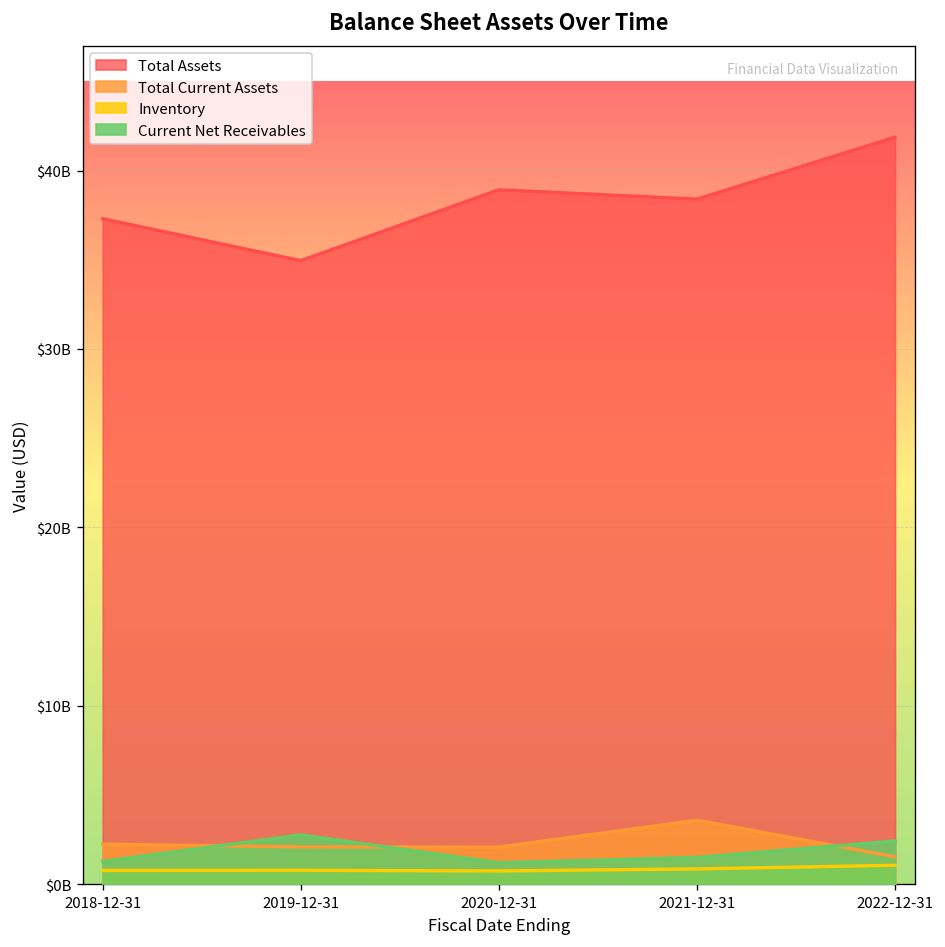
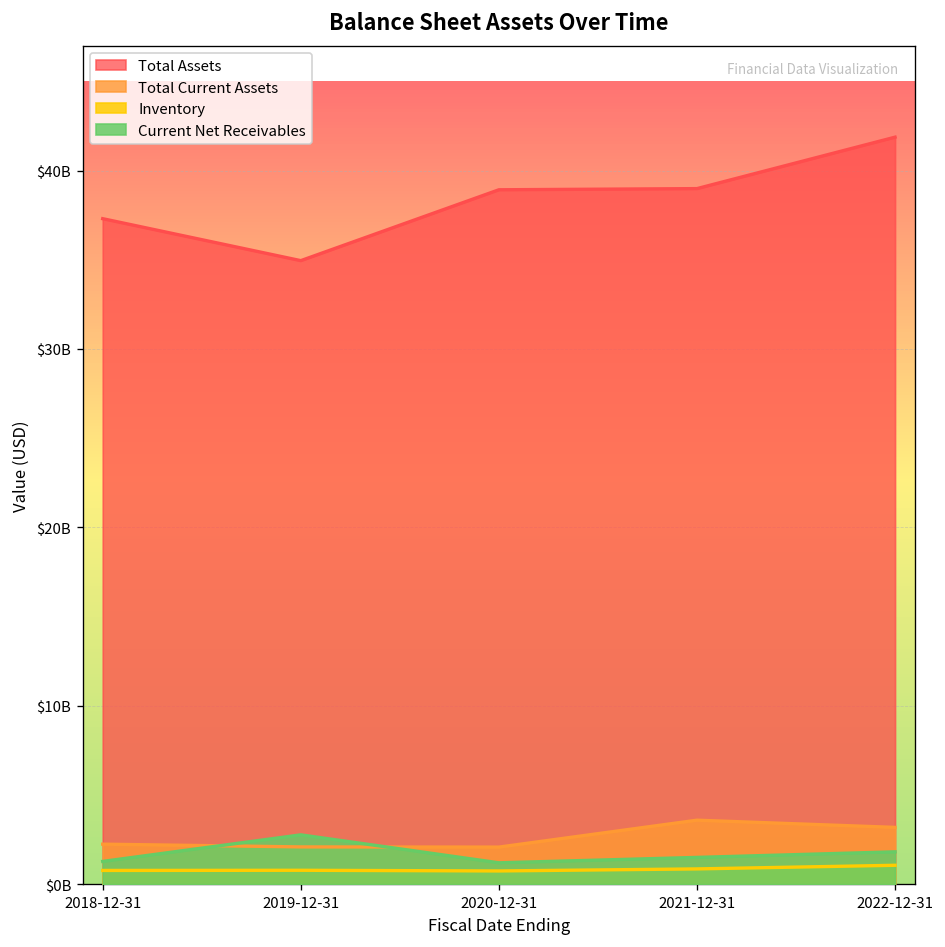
  {
    "Total Assets": {
      "2018-12-31": "$37300000000",
      "2019-12-31": "$35000000000",
      "2020-12-31": "$38900000000",
-     "2021-12-31": "$38400000000",
+     "2021-12-31": "$39000000000",
      "2022-12-31": "$41900000000"
    },
    "Total Current Assets": {
      "2018-12-31": "$2200000000",
      "2019-12-31": "$2100000000",
      "2020-12-31": "$2100000000",
      "2021-12-31": "$3600000000",
-     "2022-12-31": "$1500000000"
+     "2022-12-31": "$3200000000"
    },
    "Inventory": {
      "2018-12-31": "$800000000",
      "2019-12-31": "$800000000",
      "2020-12-31": "$700000000",
      "2021-12-31": "$900000000",
      "2022-12-31": "$1100000000"
    },
    "Current Net Receivables": {
      "2018-12-31": "$1300000000",
      "2019-12-31": "$2800000000",
      "2020-12-31": "$1200000000",
      "2021-12-31": "$1500000000",
-     "2022-12-31": "$2400000000"
+     "2022-12-31": "$1800000000"
    }
  }
